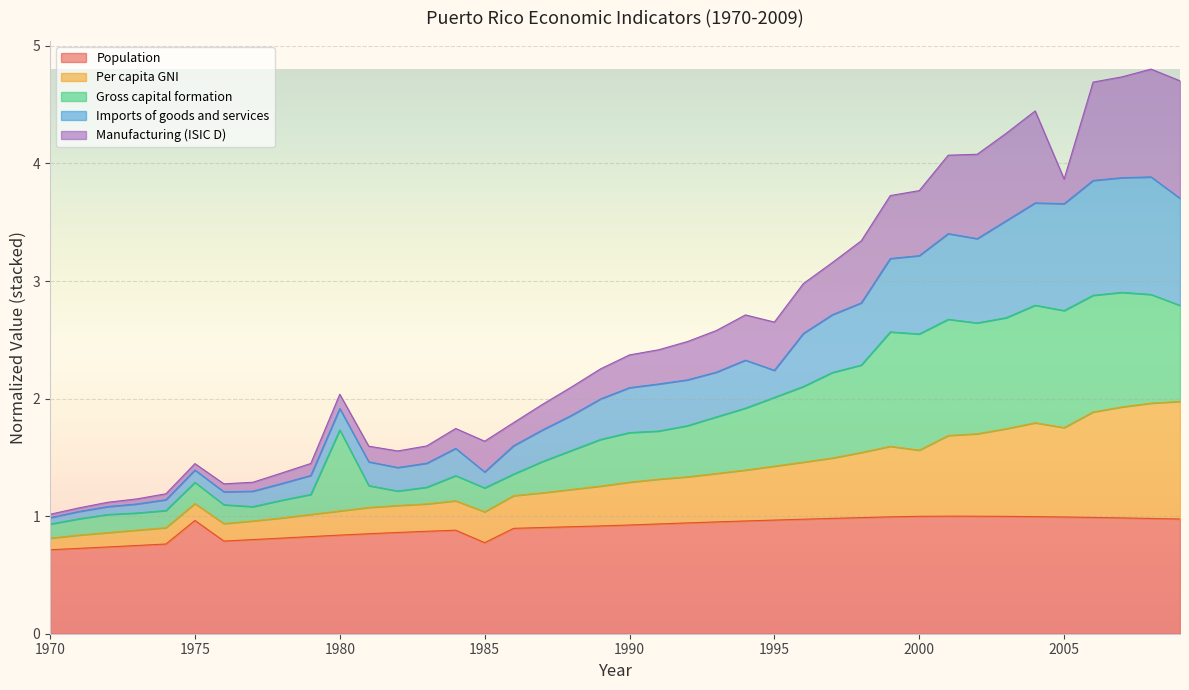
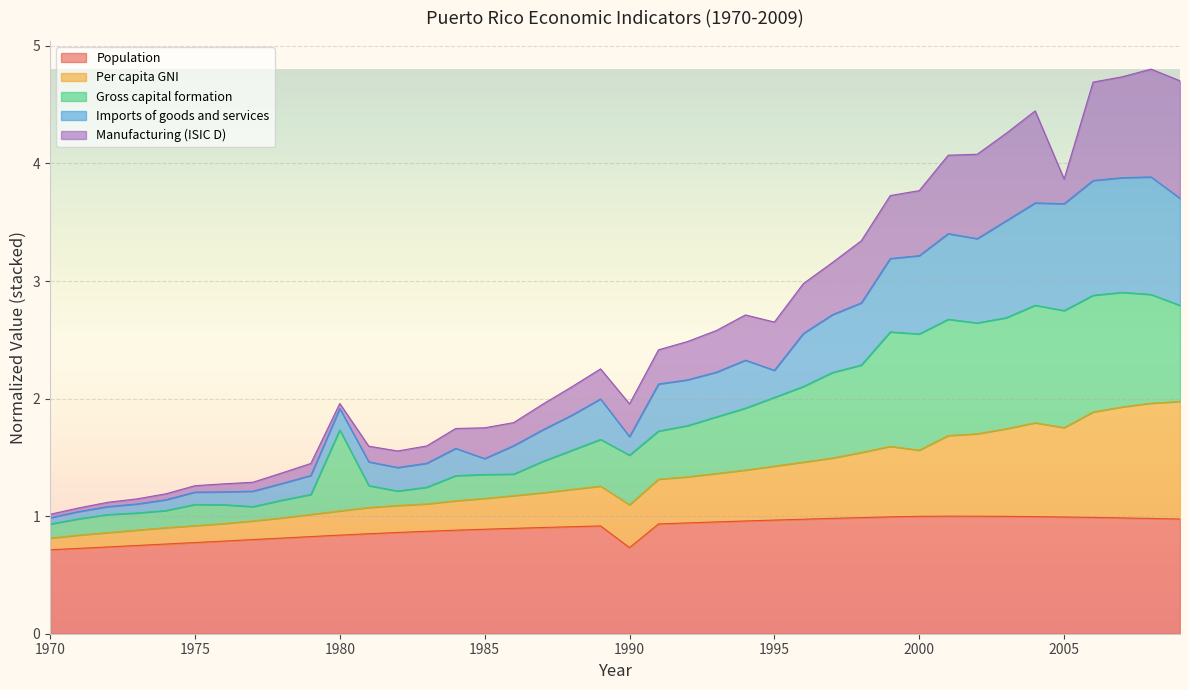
  {
    "Population": {
      "1970": 0.71,
-     "1975": 0.96,
+     "1975": 0.78,
      "1980": 0.84,
-     "1985": 0.77,
-     "1990": 0.92,
+     "1985": 0.89,
+     "1990": 0.73,
      "1995": 0.97,
      "2000": 1.00,
      "2005": 0.99
    },
    "Per capita GNI": {
      "1970": 0.10,
      "1975": 0.14,
      "1980": 0.21,
      "1985": 0.26,
      "1990": 0.36,
      "1995": 0.46,
      "2000": 0.56,
      "2005": 0.76
    },
    "Gross capital formation": {
      "1970": 0.12,
      "1975": 0.18,
      "1980": 0.69,
      "1985": 0.20,
      "1990": 0.42,
      "1995": 0.58,
      "2000": 0.99,
      "2005": 1.00
    },
    "Imports of goods and services": {
      "1970": 0.05,
      "1975": 0.11,
      "1980": 0.18,
      "1985": 0.14,
-     "1990": 0.38,
+     "1990": 0.16,
      "1995": 0.23,
      "2000": 0.67,
      "2005": 0.91
    },
    "Manufacturing (ISIC D)": {
      "1970": 0.03,
      "1975": 0.05,
-     "1980": 0.12,
+     "1980": 0.04,
      "1985": 0.26,
      "1990": 0.28,
      "1995": 0.41,
      "2000": 0.55,
      "2005": 0.21
    }
  }
